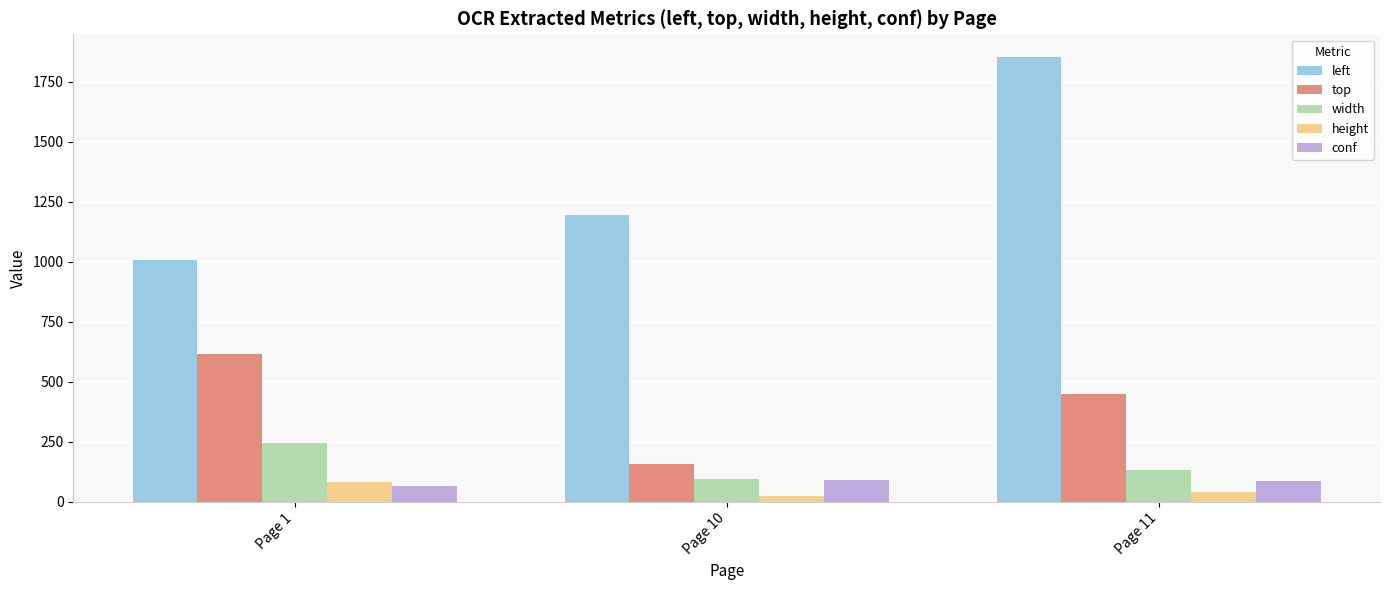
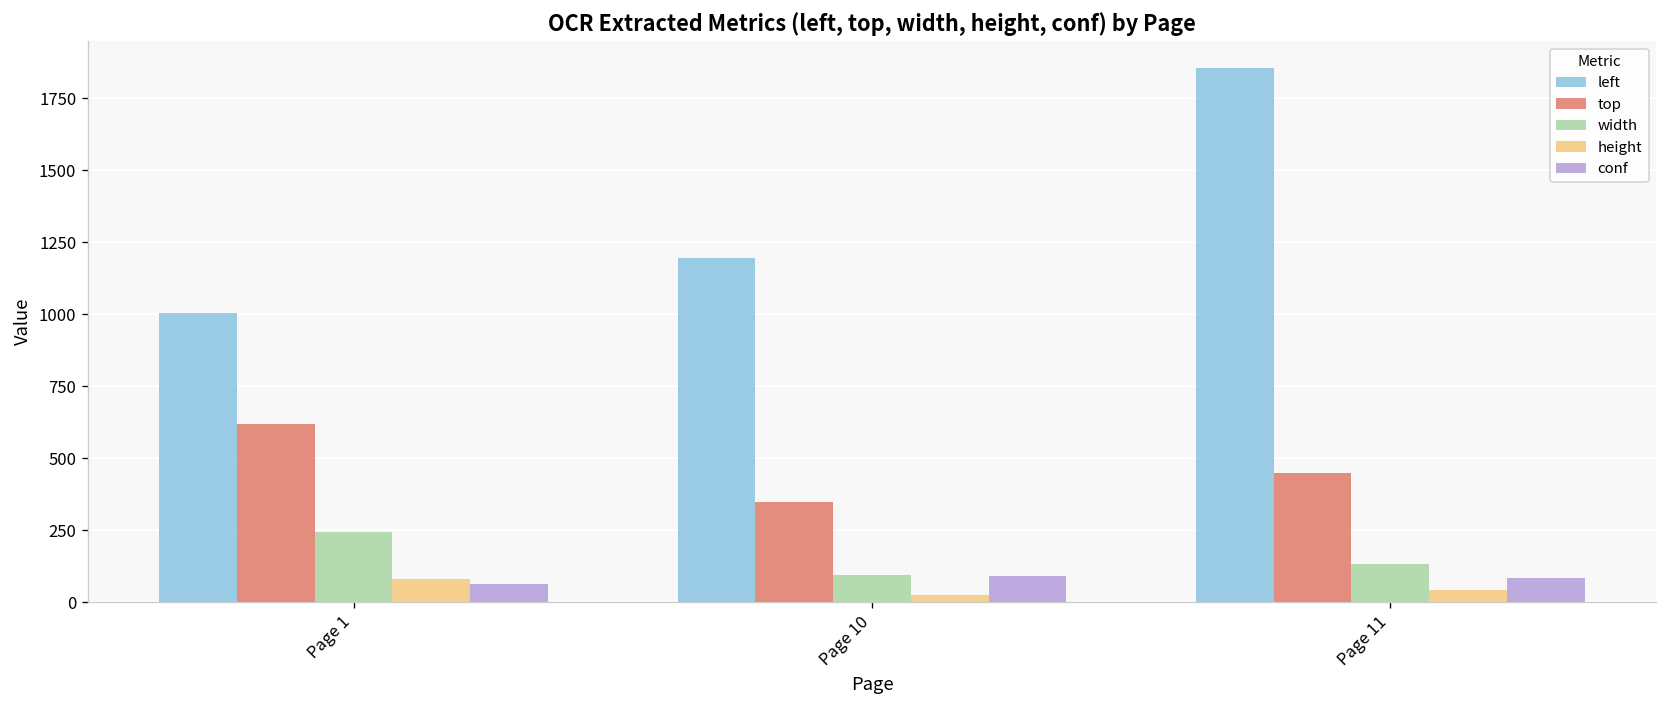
  {
    "top": {
      "Page 1": 620,
-     "Page 10": 160,
+     "Page 10": 350,
      "Page 11": 450
    },
    "width": {
      "Page 1": 240,
      "Page 10": 90,
      "Page 11": 130
    },
    "height": {
      "Page 1": 80,
      "Page 10": 20,
      "Page 11": 40
    }
  }
